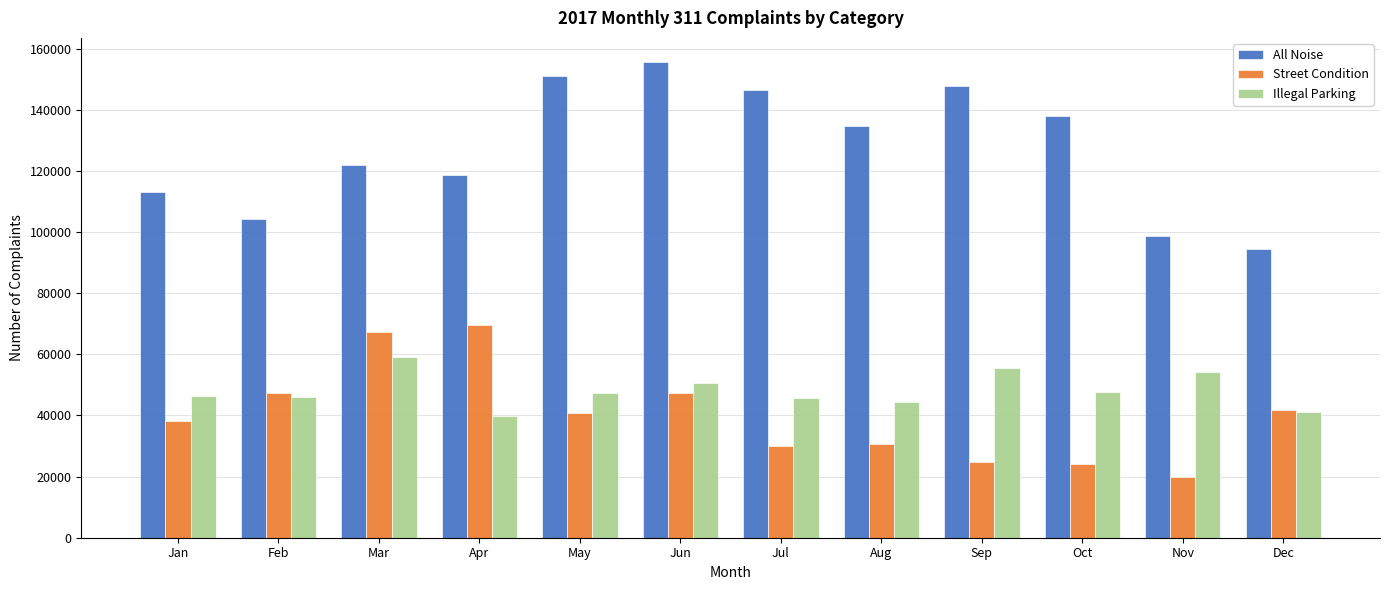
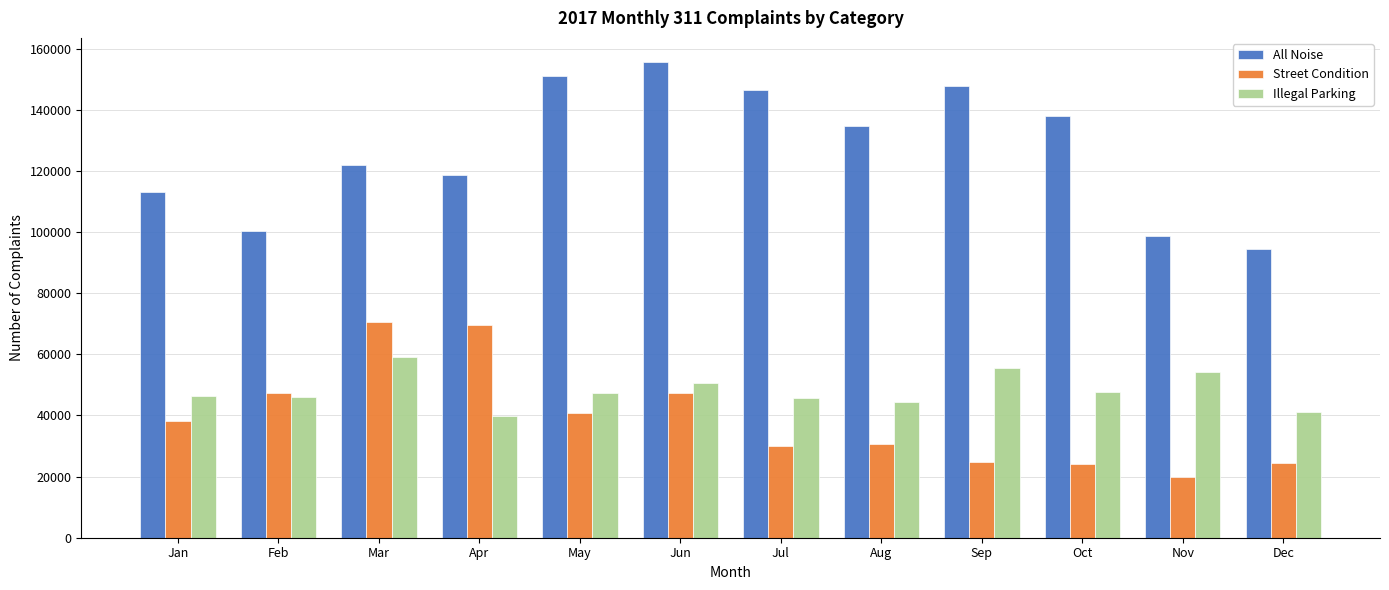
  {
    "All Noise": {
      "Jan": 113000,
-     "Feb": 104000,
+     "Feb": 100000,
      "Mar": 122000,
      "Apr": 119000,
      "May": 151000,
      "Jun": 156000,
      "Jul": 146000,
      "Aug": 135000,
      "Sep": 148000,
      "Oct": 138000,
      "Nov": 99000,
      "Dec": 95000
    },
    "Street Condition": {
      "Jan": 38000,
      "Feb": 47000,
-     "Mar": 67000,
+     "Mar": 71000,
      "Apr": 70000,
      "May": 41000,
      "Jun": 48000,
      "Jul": 30000,
      "Aug": 31000,
      "Sep": 25000,
      "Oct": 24000,
      "Nov": 20000,
-     "Dec": 42000
+     "Dec": 24000
    },
    "Illegal Parking": {
      "Jan": 46000,
      "Feb": 46000,
      "Mar": 59000,
      "Apr": 40000,
      "May": 47000,
      "Jun": 51000,
      "Jul": 46000,
      "Aug": 44000,
      "Sep": 56000,
      "Oct": 48000,
      "Nov": 54000,
      "Dec": 41000
    }
  }
